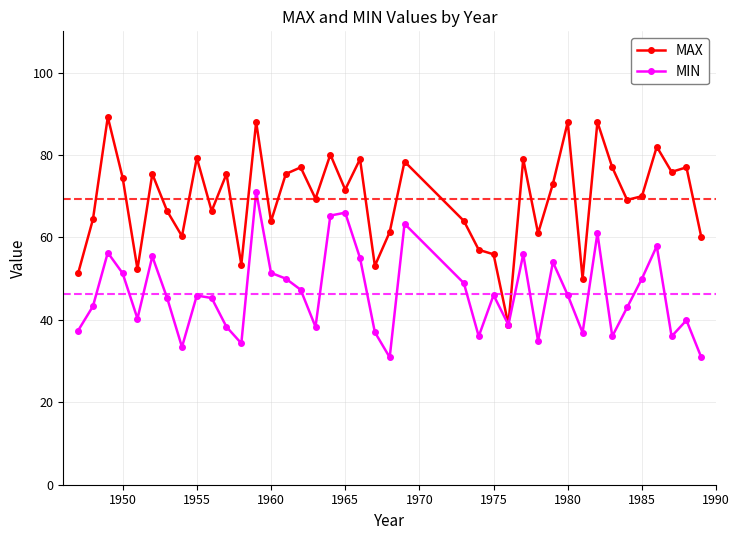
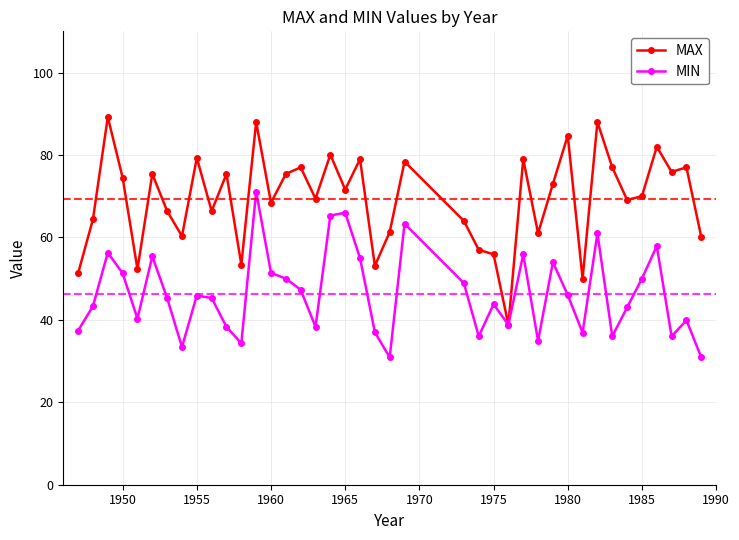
  {
    "MAX": {
      "1950": 75,
      "1955": 79,
-     "1960": 64,
+     "1960": 68,
      "1965": 72,
      "1975": 56,
-     "1980": 88,
+     "1980": 85,
      "1985": 70
    },
    "MIN": {
      "1950": 51,
      "1955": 46,
      "1960": 51,
      "1965": 66,
-     "1975": 46,
+     "1975": 44,
      "1980": 46,
      "1985": 50
    }
  }
